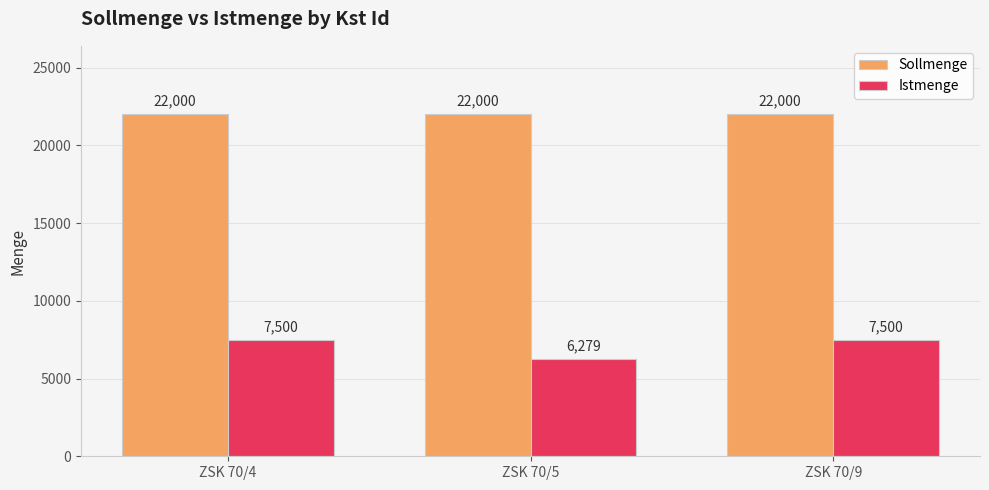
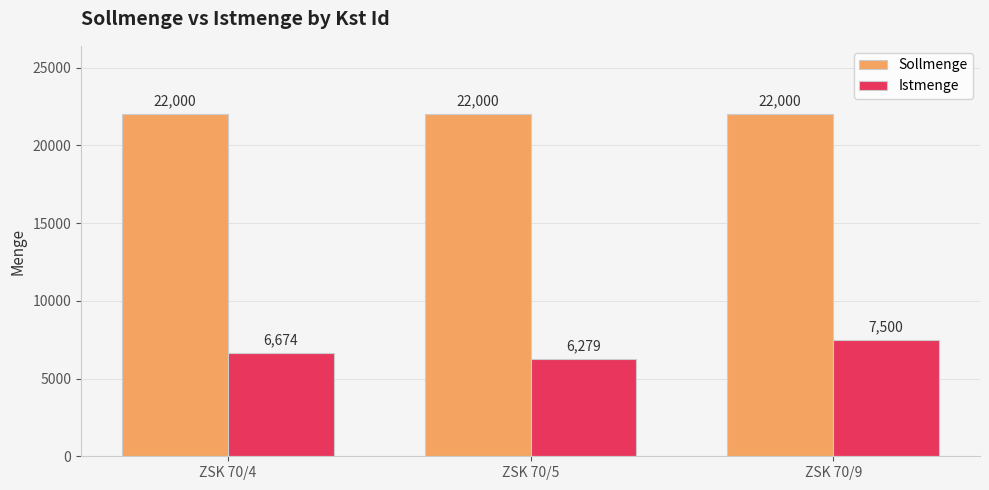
  {
    "Sollmenge": {
      "ZSK 70/4": "22,000",
      "ZSK 70/5": "22,000",
      "ZSK 70/9": "22,000"
    },
    "Istmenge": {
-     "ZSK 70/4": "7,500",
+     "ZSK 70/4": "6,674",
      "ZSK 70/5": "6,279",
      "ZSK 70/9": "7,500"
    }
  }
